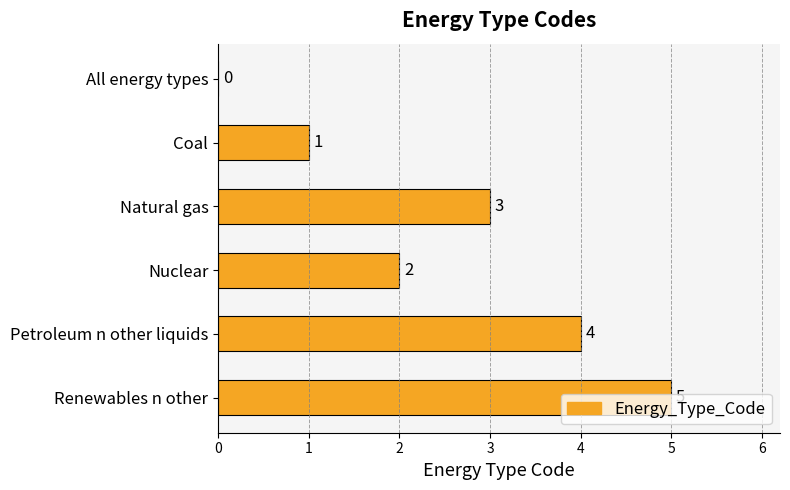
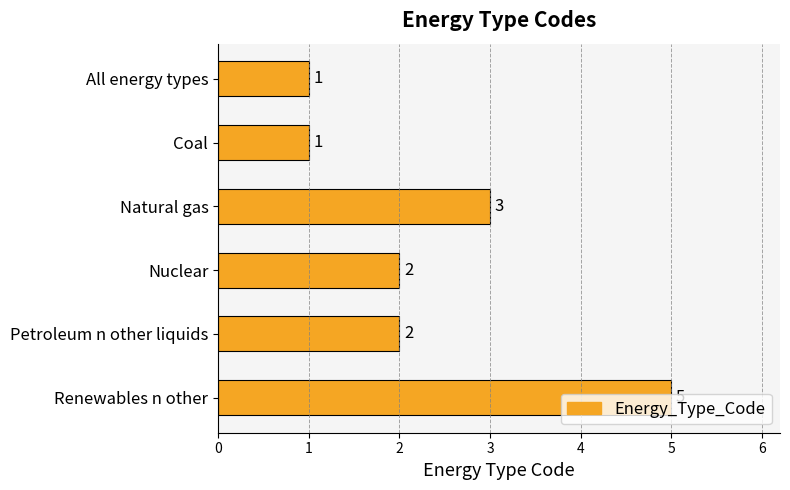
  {
-   "All energy types": 0,
+   "All energy types": 1,
    "Coal": 1,
    "Natural gas": 3,
    "Nuclear": 2,
-   "Petroleum n other liquids": 4
+   "Petroleum n other liquids": 2
  }
